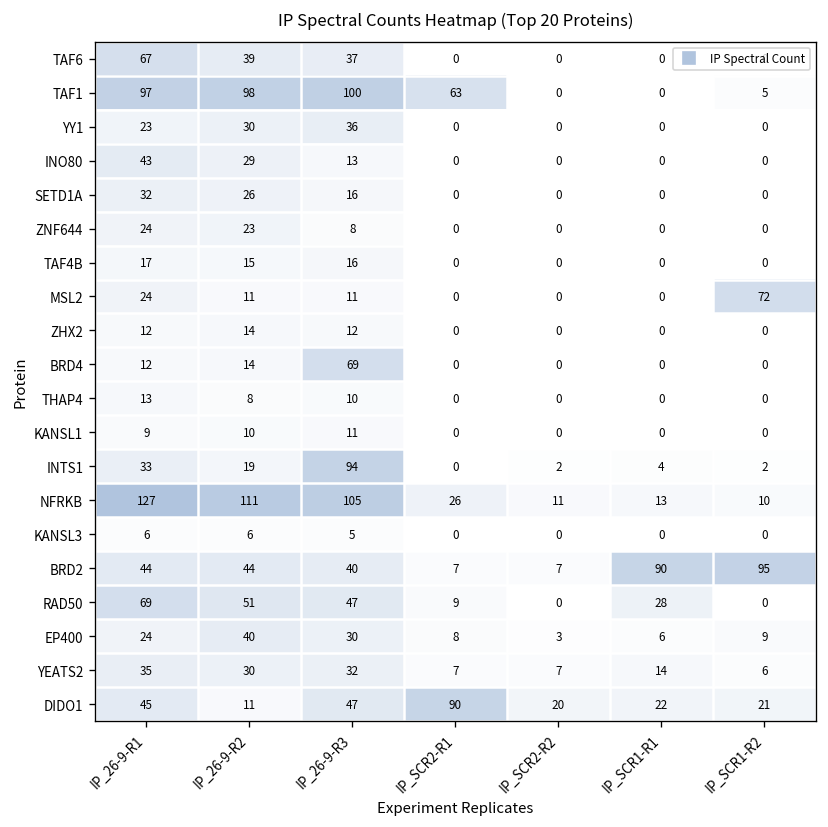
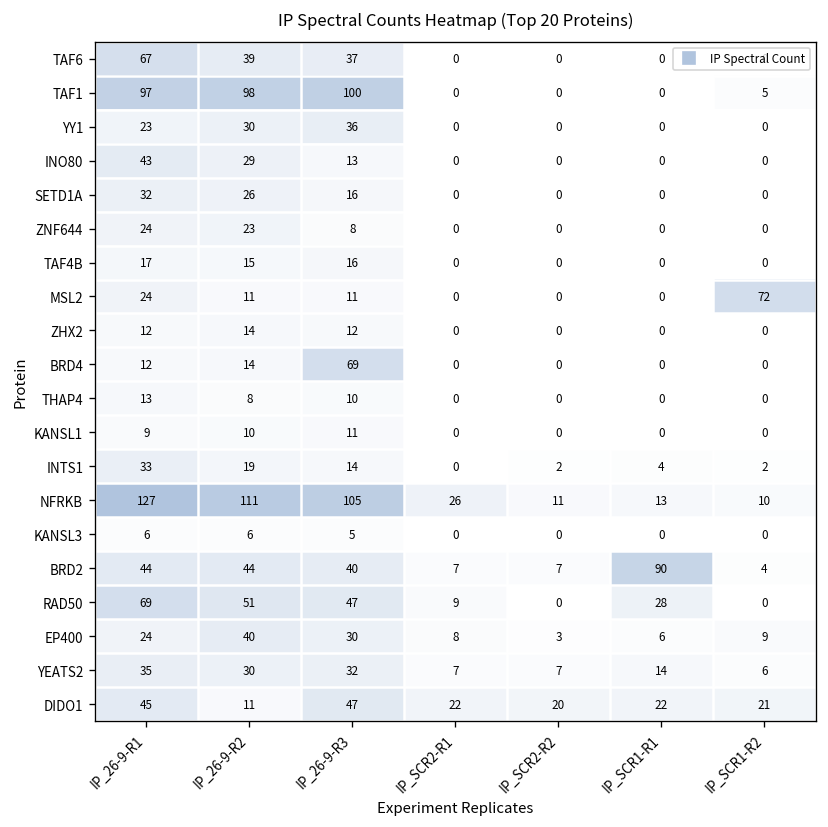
  {
    "TAF6": {
      "IP_26-9-R1": 67,
      "IP_26-9-R2": 39,
      "IP_26-9-R3": 37,
      "IP_SCR2-R1": 0,
      "IP_SCR2-R2": 0,
      "IP_SCR1-R1": 0
    },
    "TAF1": {
      "IP_26-9-R1": 97,
      "IP_26-9-R2": 98,
      "IP_26-9-R3": 100,
-     "IP_SCR2-R1": 63,
+     "IP_SCR2-R1": 0,
      "IP_SCR2-R2": 0,
      "IP_SCR1-R1": 0,
      "IP_SCR1-R2": 5
    },
    "YY1": {
      "IP_26-9-R1": 23,
      "IP_26-9-R2": 30,
      "IP_26-9-R3": 36,
      "IP_SCR2-R1": 0,
      "IP_SCR2-R2": 0,
      "IP_SCR1-R1": 0,
      "IP_SCR1-R2": 0
    },
    "INO80": {
      "IP_26-9-R1": 43,
      "IP_26-9-R2": 29,
      "IP_26-9-R3": 13,
      "IP_SCR2-R1": 0,
      "IP_SCR2-R2": 0,
      "IP_SCR1-R1": 0,
      "IP_SCR1-R2": 0
    },
    "SETD1A": {
      "IP_26-9-R1": 32,
      "IP_26-9-R2": 26,
      "IP_26-9-R3": 16,
      "IP_SCR2-R1": 0,
      "IP_SCR2-R2": 0,
      "IP_SCR1-R1": 0,
      "IP_SCR1-R2": 0
    },
    "ZNF644": {
      "IP_26-9-R1": 24,
      "IP_26-9-R2": 23,
      "IP_26-9-R3": 8,
      "IP_SCR2-R1": 0,
      "IP_SCR2-R2": 0,
      "IP_SCR1-R1": 0,
      "IP_SCR1-R2": 0
    },
    "TAF4B": {
      "IP_26-9-R1": 17,
      "IP_26-9-R2": 15,
      "IP_26-9-R3": 16,
      "IP_SCR2-R1": 0,
      "IP_SCR2-R2": 0,
      "IP_SCR1-R1": 0,
      "IP_SCR1-R2": 0
    },
    "MSL2": {
      "IP_26-9-R1": 24,
      "IP_26-9-R2": 11,
      "IP_26-9-R3": 11,
      "IP_SCR2-R1": 0,
      "IP_SCR2-R2": 0,
      "IP_SCR1-R1": 0,
      "IP_SCR1-R2": 72
    },
    "ZHX2": {
      "IP_26-9-R1": 12,
      "IP_26-9-R2": 14,
      "IP_26-9-R3": 12,
      "IP_SCR2-R1": 0,
      "IP_SCR2-R2": 0,
      "IP_SCR1-R1": 0,
      "IP_SCR1-R2": 0
    },
    "BRD4": {
      "IP_26-9-R1": 12,
      "IP_26-9-R2": 14,
      "IP_26-9-R3": 69,
      "IP_SCR2-R1": 0,
      "IP_SCR2-R2": 0,
      "IP_SCR1-R1": 0,
      "IP_SCR1-R2": 0
    },
    "THAP4": {
      "IP_26-9-R1": 13,
      "IP_26-9-R2": 8,
      "IP_26-9-R3": 10,
      "IP_SCR2-R1": 0,
      "IP_SCR2-R2": 0,
      "IP_SCR1-R1": 0,
      "IP_SCR1-R2": 0
    },
    "KANSL1": {
      "IP_26-9-R1": 9,
      "IP_26-9-R2": 10,
      "IP_26-9-R3": 11,
      "IP_SCR2-R1": 0,
      "IP_SCR2-R2": 0,
      "IP_SCR1-R1": 0,
      "IP_SCR1-R2": 0
    },
    "INTS1": {
      "IP_26-9-R1": 33,
      "IP_26-9-R2": 19,
-     "IP_26-9-R3": 94,
+     "IP_26-9-R3": 14,
      "IP_SCR2-R1": 0,
      "IP_SCR2-R2": 2,
      "IP_SCR1-R1": 4,
      "IP_SCR1-R2": 2
    },
    "NFRKB": {
      "IP_26-9-R1": 127,
      "IP_26-9-R2": 111,
      "IP_26-9-R3": 105,
      "IP_SCR2-R1": 26,
      "IP_SCR2-R2": 11,
      "IP_SCR1-R1": 13,
      "IP_SCR1-R2": 10
    },
    "KANSL3": {
      "IP_26-9-R1": 6,
      "IP_26-9-R2": 6,
      "IP_26-9-R3": 5,
      "IP_SCR2-R1": 0,
      "IP_SCR2-R2": 0,
      "IP_SCR1-R1": 0,
      "IP_SCR1-R2": 0
    },
    "BRD2": {
      "IP_26-9-R1": 44,
      "IP_26-9-R2": 44,
      "IP_26-9-R3": 40,
      "IP_SCR2-R1": 7,
      "IP_SCR2-R2": 7,
      "IP_SCR1-R1": 90,
-     "IP_SCR1-R2": 95
+     "IP_SCR1-R2": 4
    },
    "RAD50": {
      "IP_26-9-R1": 69,
      "IP_26-9-R2": 51,
      "IP_26-9-R3": 47,
      "IP_SCR2-R1": 9,
      "IP_SCR2-R2": 0,
      "IP_SCR1-R1": 28,
      "IP_SCR1-R2": 0
    },
    "EP400": {
      "IP_26-9-R1": 24,
      "IP_26-9-R2": 40,
      "IP_26-9-R3": 30,
      "IP_SCR2-R1": 8,
      "IP_SCR2-R2": 3,
      "IP_SCR1-R1": 6,
      "IP_SCR1-R2": 9
    },
    "YEATS2": {
      "IP_26-9-R1": 35,
      "IP_26-9-R2": 30,
      "IP_26-9-R3": 32,
      "IP_SCR2-R1": 7,
      "IP_SCR2-R2": 7,
      "IP_SCR1-R1": 14,
      "IP_SCR1-R2": 6
    },
    "DIDO1": {
      "IP_26-9-R1": 45,
      "IP_26-9-R2": 11,
      "IP_26-9-R3": 47,
-     "IP_SCR2-R1": 90,
+     "IP_SCR2-R1": 22,
      "IP_SCR2-R2": 20,
      "IP_SCR1-R1": 22,
      "IP_SCR1-R2": 21
    }
  }
